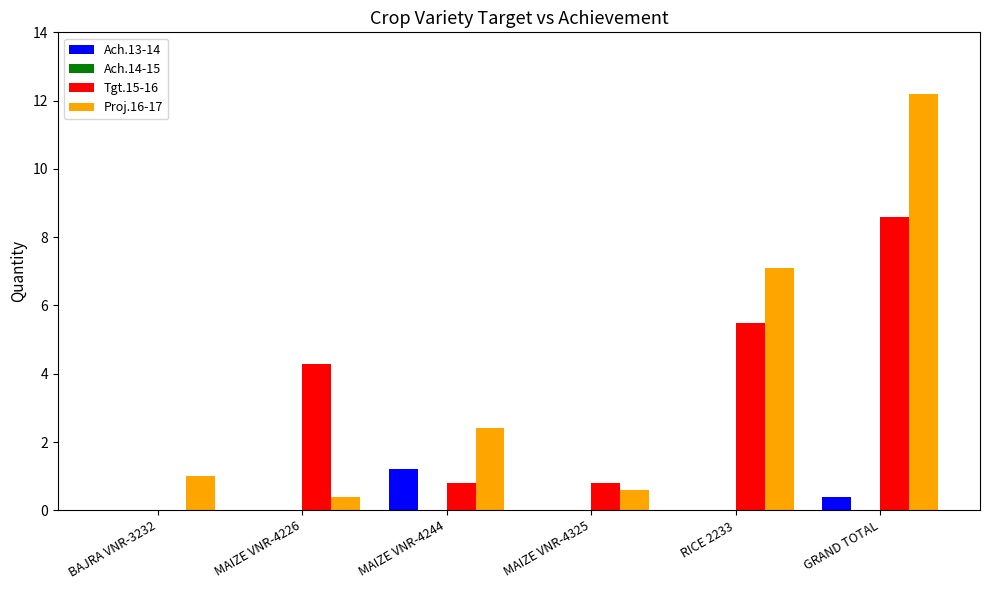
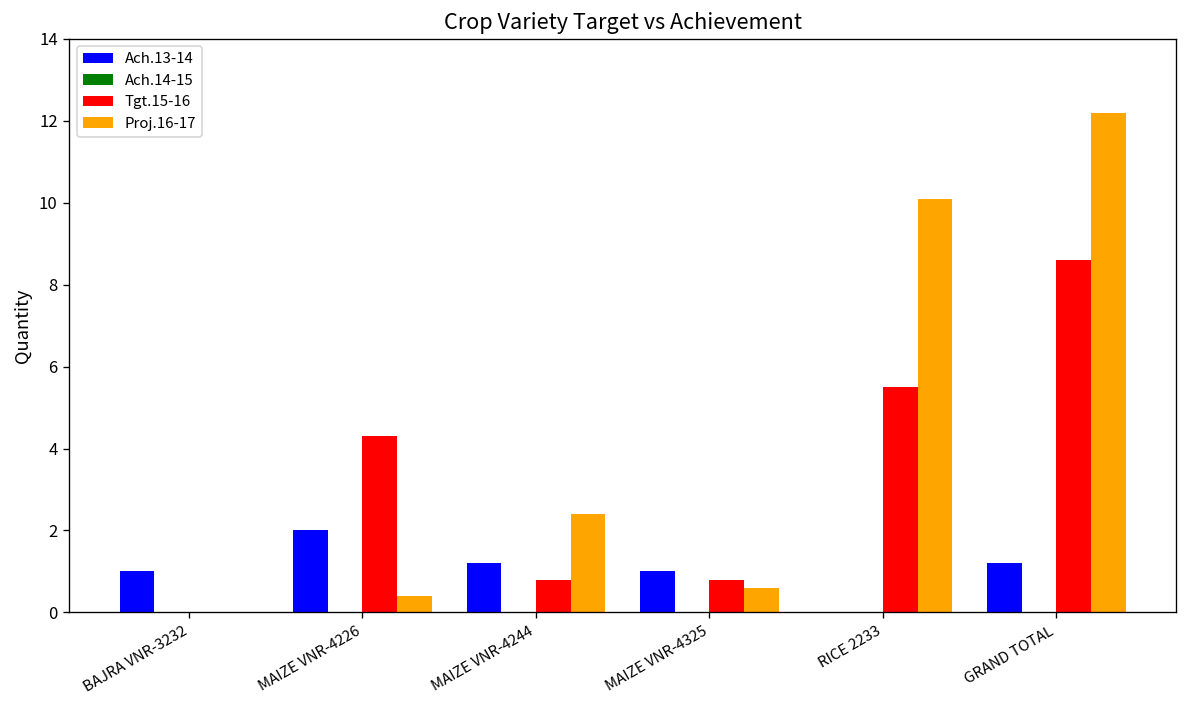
  {
    "Ach.13-14": {
-     "BAJRA VNR-3232": 0,
-     "MAIZE VNR-4226": 0,
+     "BAJRA VNR-3232": 1,
+     "MAIZE VNR-4226": 2,
      "MAIZE VNR-4244": 1.2,
-     "MAIZE VNR-4325": 0,
+     "MAIZE VNR-4325": 1,
      "RICE 2233": 0.0,
-     "GRAND TOTAL": 0.4
+     "GRAND TOTAL": 1.2
    },
    "Ach.14-15": {
      "BAJRA VNR-3232": 0.0,
      "MAIZE VNR-4226": 0.0,
      "MAIZE VNR-4244": 0.0,
      "MAIZE VNR-4325": 0.0,
      "RICE 2233": 0.0,
      "GRAND TOTAL": 0.0
    },
    "Tgt.15-16": {
      "BAJRA VNR-3232": 0.0,
      "MAIZE VNR-4226": 4.3,
      "MAIZE VNR-4244": 0.8,
      "MAIZE VNR-4325": 0.8,
      "RICE 2233": 5.5,
      "GRAND TOTAL": 8.6
    },
    "Proj.16-17": {
-     "BAJRA VNR-3232": 1,
+     "BAJRA VNR-3232": 0,
      "MAIZE VNR-4226": 0.4,
      "MAIZE VNR-4244": 2.4,
      "MAIZE VNR-4325": 0.6,
-     "RICE 2233": 7.1,
+     "RICE 2233": 10.1,
      "GRAND TOTAL": 12.2
    }
  }
